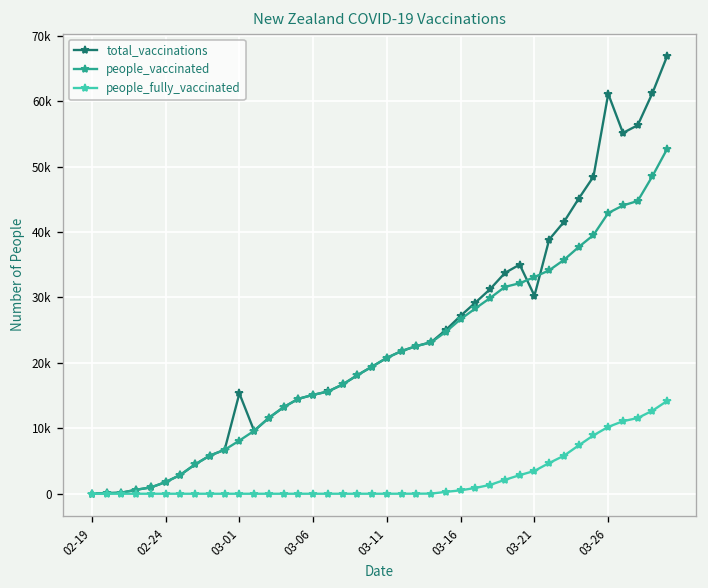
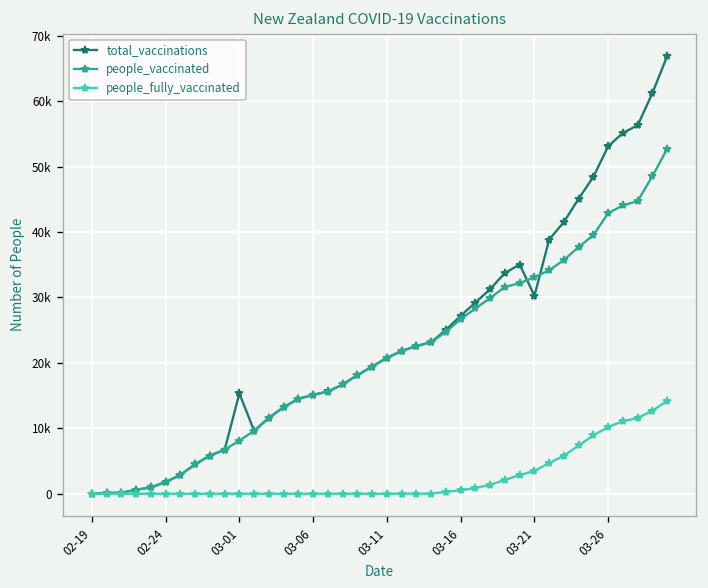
  {
    "total_vaccinations": {
      "03-01": 15000,
      "03-16": 27000,
      "03-21": 30000,
-     "03-26": 61000
+     "03-26": 53000
    }
  }
